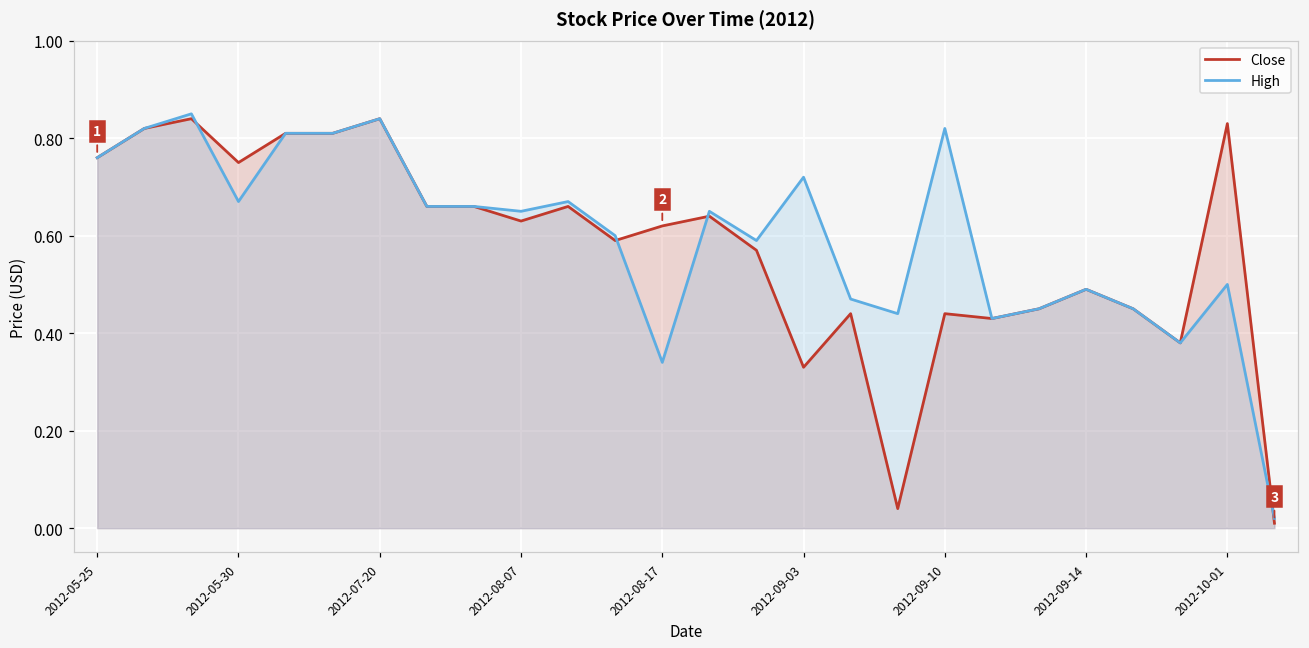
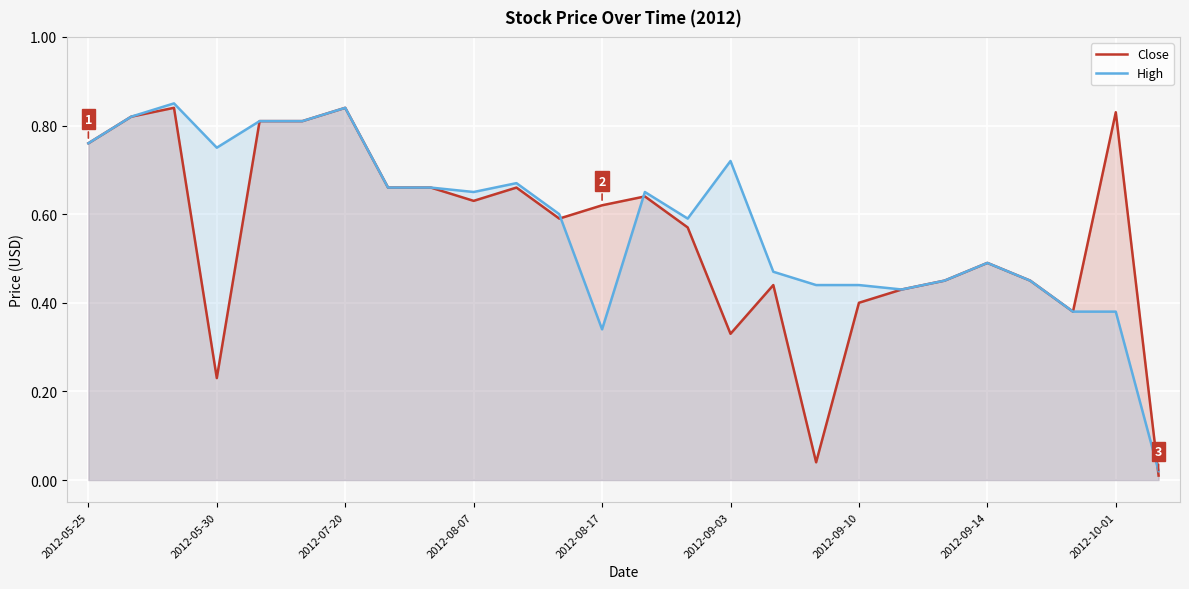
  {
    "Close": {
-     "2012-05-30": 0.75,
+     "2012-05-30": 0.23,
      "2012-08-07": 0.63,
      "2012-09-03": 0.33,
-     "2012-09-10": 0.44,
+     "2012-09-10": 0.40,
      "2012-10-01": 0.83
    },
    "High": {
-     "2012-05-30": 0.67,
+     "2012-05-30": 0.75,
      "2012-08-07": 0.65,
      "2012-08-17": 0.34,
      "2012-09-03": 0.72,
-     "2012-09-10": 0.82,
-     "2012-10-01": 0.50
+     "2012-09-10": 0.44,
+     "2012-10-01": 0.38
    }
  }
